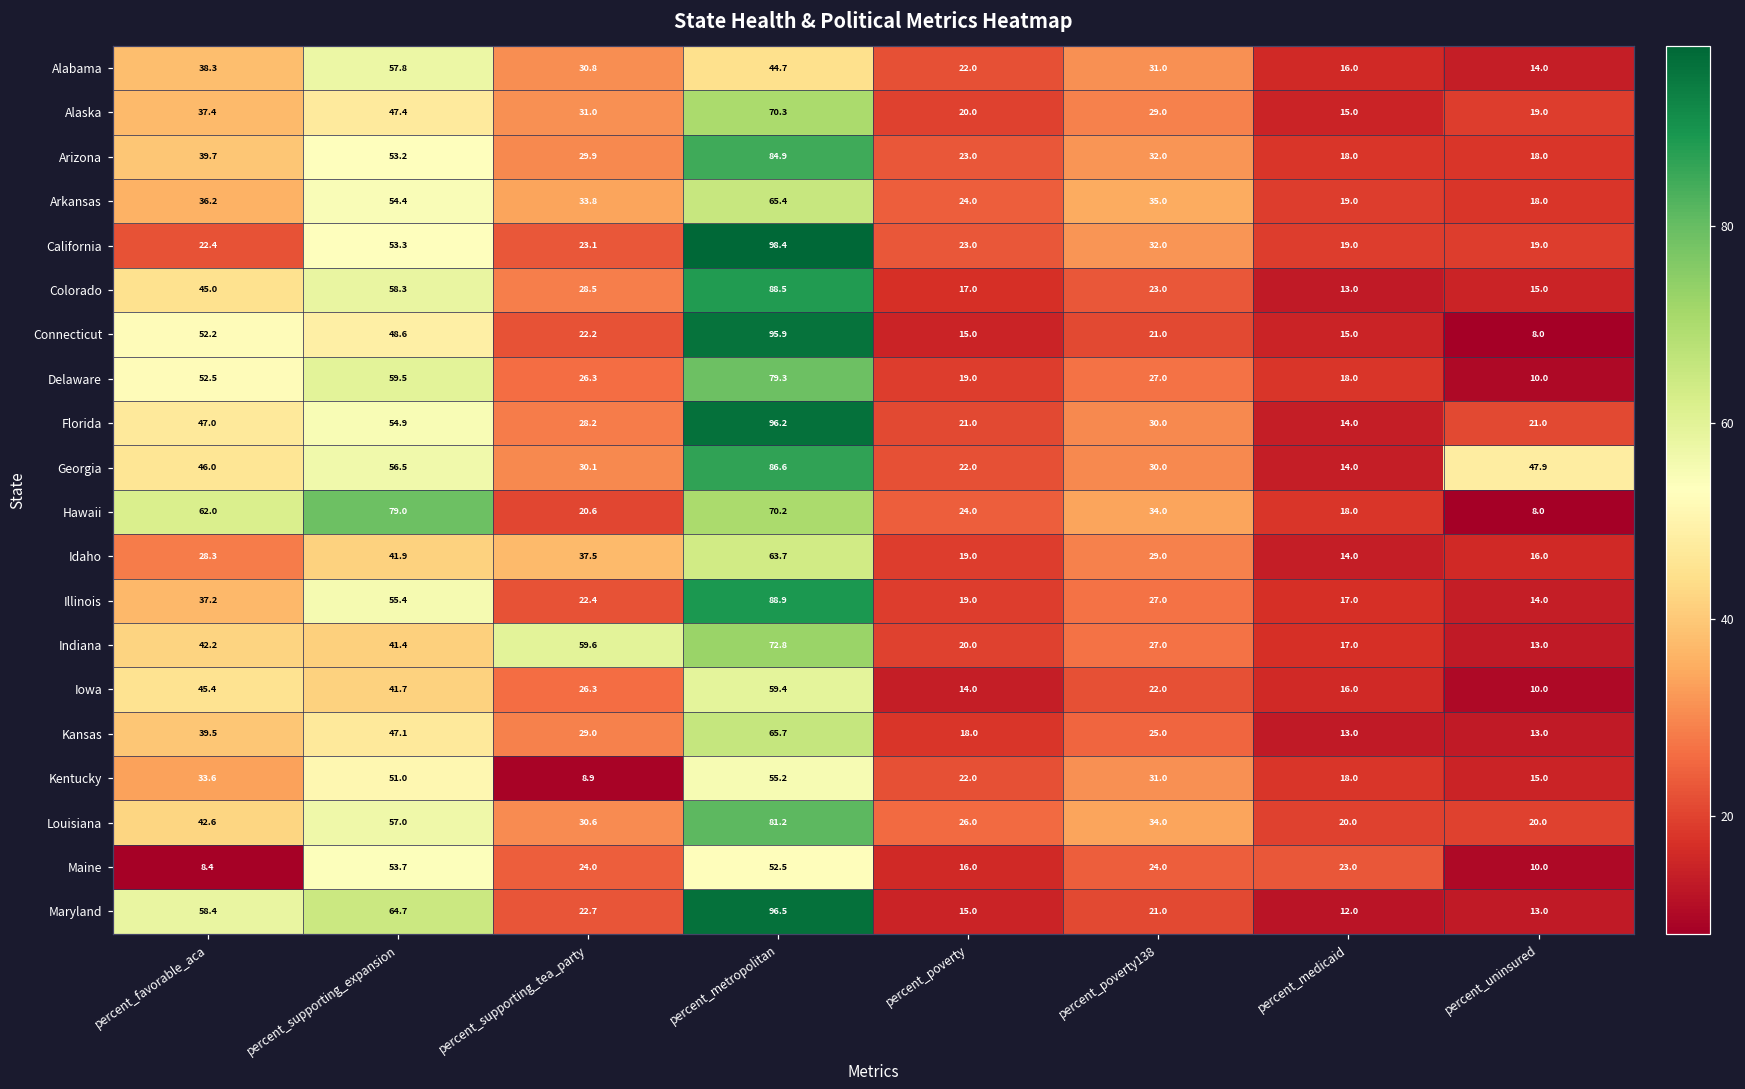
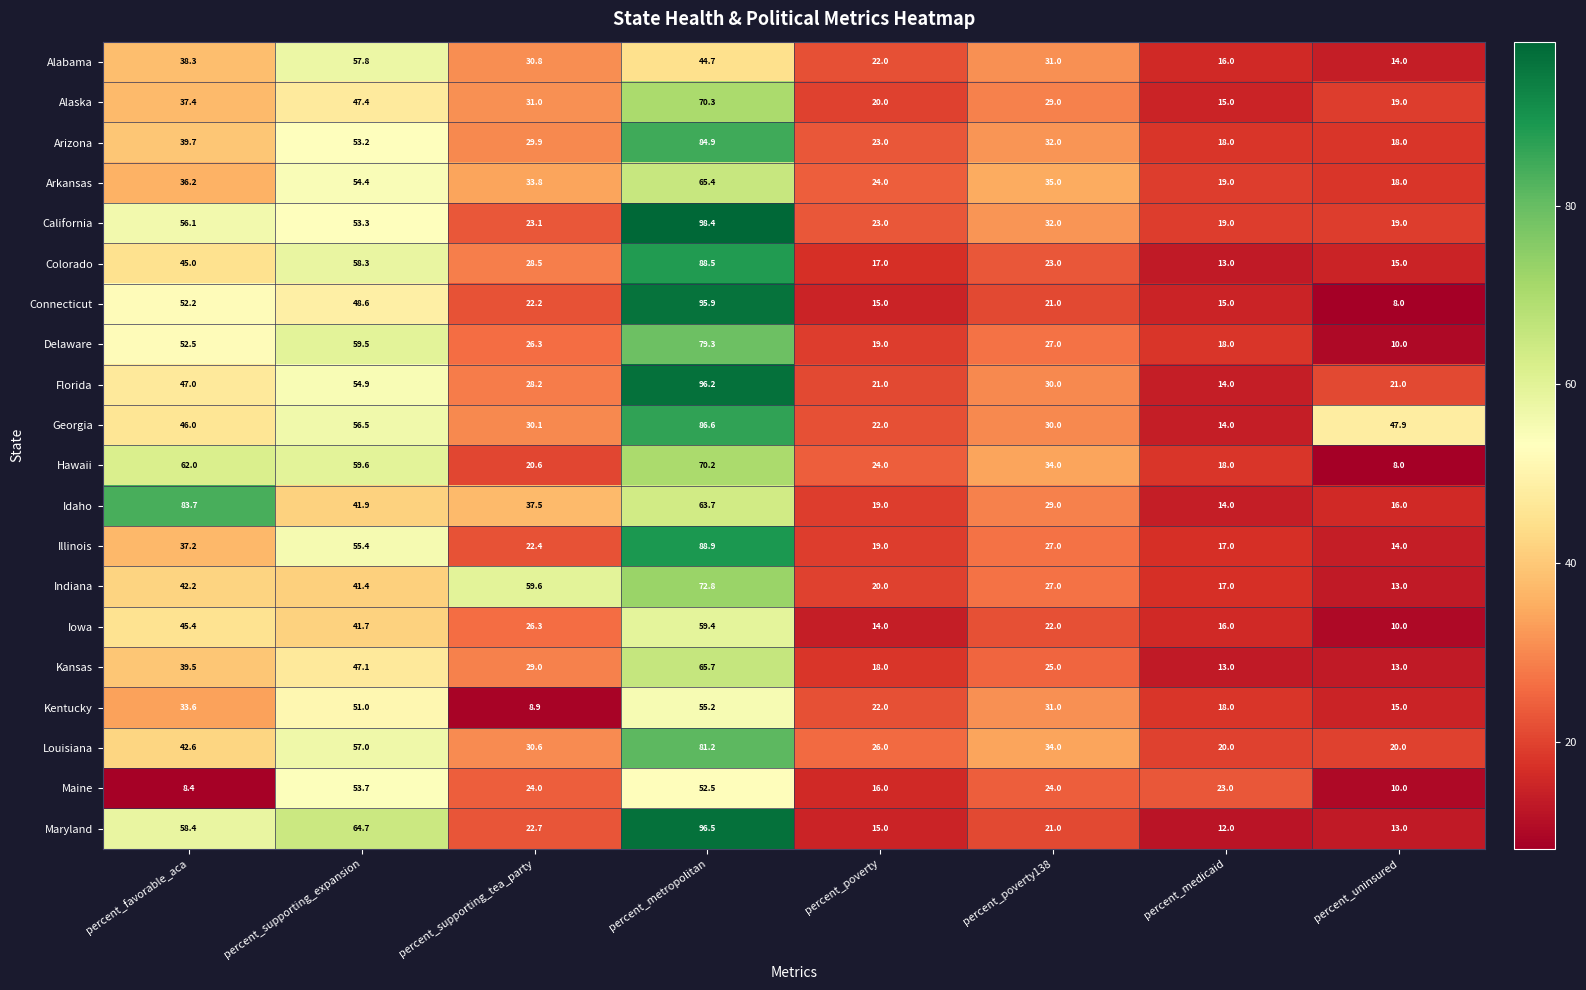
  {
    "Alabama": {
      "percent_favorable_aca": 38.3,
      "percent_supporting_expansion": 57.8,
      "percent_supporting_tea_party": 30.8,
      "percent_metropolitan": 44.7,
      "percent_poverty": 22.0,
      "percent_poverty138": 31.0,
      "percent_medicaid": 16.0,
      "percent_uninsured": 14.0
    },
    "Alaska": {
      "percent_favorable_aca": 37.4,
      "percent_supporting_expansion": 47.4,
      "percent_supporting_tea_party": 31.0,
      "percent_metropolitan": 70.3,
      "percent_poverty": 20.0,
      "percent_poverty138": 29.0,
      "percent_medicaid": 15.0,
      "percent_uninsured": 19.0
    },
    "Arizona": {
      "percent_favorable_aca": 39.7,
      "percent_supporting_expansion": 53.2,
      "percent_supporting_tea_party": 29.9,
      "percent_metropolitan": 84.9,
      "percent_poverty": 23.0,
      "percent_poverty138": 32.0,
      "percent_medicaid": 18.0,
      "percent_uninsured": 18.0
    },
    "Arkansas": {
      "percent_favorable_aca": 36.2,
      "percent_supporting_expansion": 54.4,
      "percent_supporting_tea_party": 33.8,
      "percent_metropolitan": 65.4,
      "percent_poverty": 24.0,
      "percent_poverty138": 35.0,
      "percent_medicaid": 19.0,
      "percent_uninsured": 18.0
    },
    "California": {
-     "percent_favorable_aca": 22.4,
+     "percent_favorable_aca": 56.1,
      "percent_supporting_expansion": 53.3,
      "percent_supporting_tea_party": 23.1,
      "percent_metropolitan": 98.4,
      "percent_poverty": 23.0,
      "percent_poverty138": 32.0,
      "percent_medicaid": 19.0,
      "percent_uninsured": 19.0
    },
    "Colorado": {
      "percent_favorable_aca": 45.0,
      "percent_supporting_expansion": 58.3,
      "percent_supporting_tea_party": 28.5,
      "percent_metropolitan": 88.5,
      "percent_poverty": 17.0,
      "percent_poverty138": 23.0,
      "percent_medicaid": 13.0,
      "percent_uninsured": 15.0
    },
    "Connecticut": {
      "percent_favorable_aca": 52.2,
      "percent_supporting_expansion": 48.6,
      "percent_supporting_tea_party": 22.2,
      "percent_metropolitan": 95.9,
      "percent_poverty": 15.0,
      "percent_poverty138": 21.0,
      "percent_medicaid": 15.0,
      "percent_uninsured": 8.0
    },
    "Delaware": {
      "percent_favorable_aca": 52.5,
      "percent_supporting_expansion": 59.5,
      "percent_supporting_tea_party": 26.3,
      "percent_metropolitan": 79.3,
      "percent_poverty": 19.0,
      "percent_poverty138": 27.0,
      "percent_medicaid": 18.0,
      "percent_uninsured": 10.0
    },
    "Florida": {
      "percent_favorable_aca": 47.0,
      "percent_supporting_expansion": 54.9,
      "percent_supporting_tea_party": 28.2,
      "percent_metropolitan": 96.2,
      "percent_poverty": 21.0,
      "percent_poverty138": 30.0,
      "percent_medicaid": 14.0,
      "percent_uninsured": 21.0
    },
    "Georgia": {
      "percent_favorable_aca": 46.0,
      "percent_supporting_expansion": 56.5,
      "percent_supporting_tea_party": 30.1,
      "percent_metropolitan": 86.6,
      "percent_poverty": 22.0,
      "percent_poverty138": 30.0,
      "percent_medicaid": 14.0,
      "percent_uninsured": 47.9
    },
    "Hawaii": {
      "percent_favorable_aca": 62.0,
-     "percent_supporting_expansion": 79.0,
+     "percent_supporting_expansion": 59.6,
      "percent_supporting_tea_party": 20.6,
      "percent_metropolitan": 70.2,
      "percent_poverty": 24.0,
      "percent_poverty138": 34.0,
      "percent_medicaid": 18.0,
      "percent_uninsured": 8.0
    },
    "Idaho": {
-     "percent_favorable_aca": 28.3,
+     "percent_favorable_aca": 83.7,
      "percent_supporting_expansion": 41.9,
      "percent_supporting_tea_party": 37.5,
      "percent_metropolitan": 63.7,
      "percent_poverty": 19.0,
      "percent_poverty138": 29.0,
      "percent_medicaid": 14.0,
      "percent_uninsured": 16.0
    },
    "Illinois": {
      "percent_favorable_aca": 37.2,
      "percent_supporting_expansion": 55.4,
      "percent_supporting_tea_party": 22.4,
      "percent_metropolitan": 88.9,
      "percent_poverty": 19.0,
      "percent_poverty138": 27.0,
      "percent_medicaid": 17.0,
      "percent_uninsured": 14.0
    },
    "Indiana": {
      "percent_favorable_aca": 42.2,
      "percent_supporting_expansion": 41.4,
      "percent_supporting_tea_party": 59.6,
      "percent_metropolitan": 72.8,
      "percent_poverty": 20.0,
      "percent_poverty138": 27.0,
      "percent_medicaid": 17.0,
      "percent_uninsured": 13.0
    },
    "Iowa": {
      "percent_favorable_aca": 45.4,
      "percent_supporting_expansion": 41.7,
      "percent_supporting_tea_party": 26.3,
      "percent_metropolitan": 59.4,
      "percent_poverty": 14.0,
      "percent_poverty138": 22.0,
      "percent_medicaid": 16.0,
      "percent_uninsured": 10.0
    },
    "Kansas": {
      "percent_favorable_aca": 39.5,
      "percent_supporting_expansion": 47.1,
      "percent_supporting_tea_party": 29.0,
      "percent_metropolitan": 65.7,
      "percent_poverty": 18.0,
      "percent_poverty138": 25.0,
      "percent_medicaid": 13.0,
      "percent_uninsured": 13.0
    },
    "Kentucky": {
      "percent_favorable_aca": 33.6,
      "percent_supporting_expansion": 51.0,
      "percent_supporting_tea_party": 8.9,
      "percent_metropolitan": 55.2,
      "percent_poverty": 22.0,
      "percent_poverty138": 31.0,
      "percent_medicaid": 18.0,
      "percent_uninsured": 15.0
    },
    "Louisiana": {
      "percent_favorable_aca": 42.6,
      "percent_supporting_expansion": 57.0,
      "percent_supporting_tea_party": 30.6,
      "percent_metropolitan": 81.2,
      "percent_poverty": 26.0,
      "percent_poverty138": 34.0,
      "percent_medicaid": 20.0,
      "percent_uninsured": 20.0
    },
    "Maine": {
      "percent_favorable_aca": 8.4,
      "percent_supporting_expansion": 53.7,
      "percent_supporting_tea_party": 24.0,
      "percent_metropolitan": 52.5,
      "percent_poverty": 16.0,
      "percent_poverty138": 24.0,
      "percent_medicaid": 23.0,
      "percent_uninsured": 10.0
    },
    "Maryland": {
      "percent_favorable_aca": 58.4,
      "percent_supporting_expansion": 64.7,
      "percent_supporting_tea_party": 22.7,
      "percent_metropolitan": 96.5,
      "percent_poverty": 15.0,
      "percent_poverty138": 21.0,
      "percent_medicaid": 12.0,
      "percent_uninsured": 13.0
    }
  }
